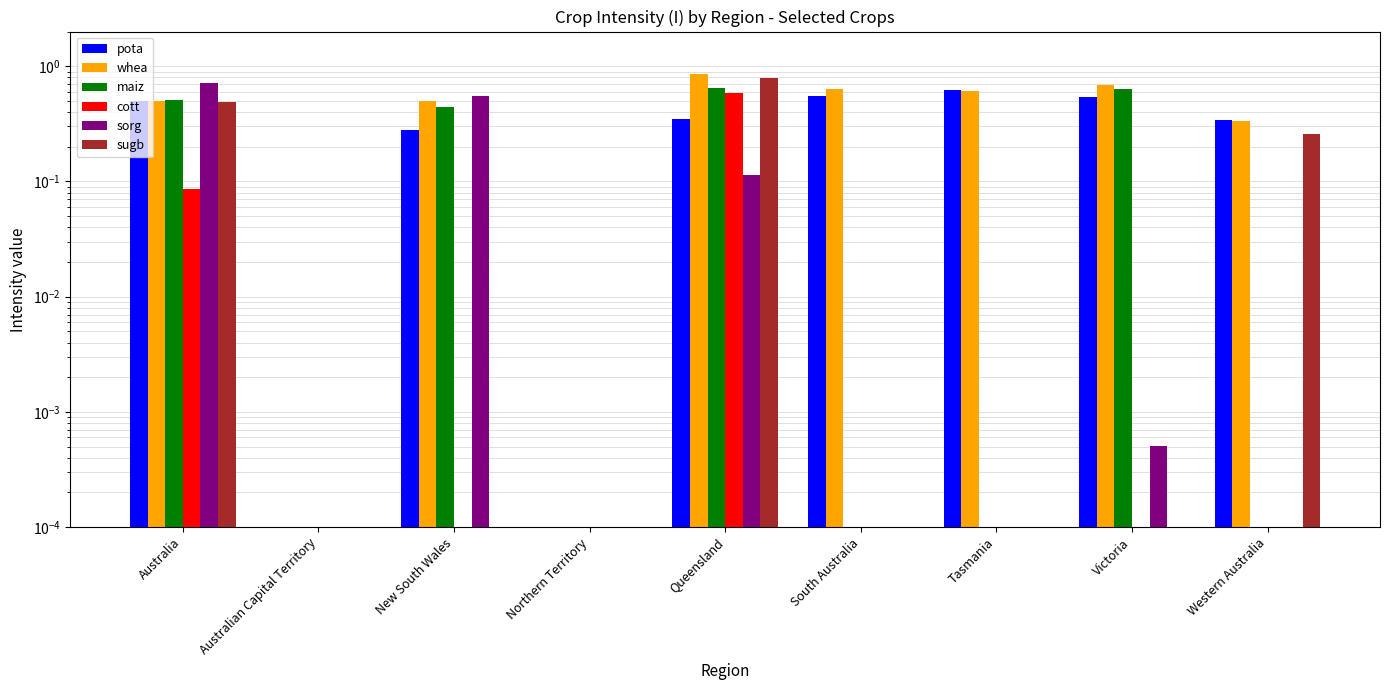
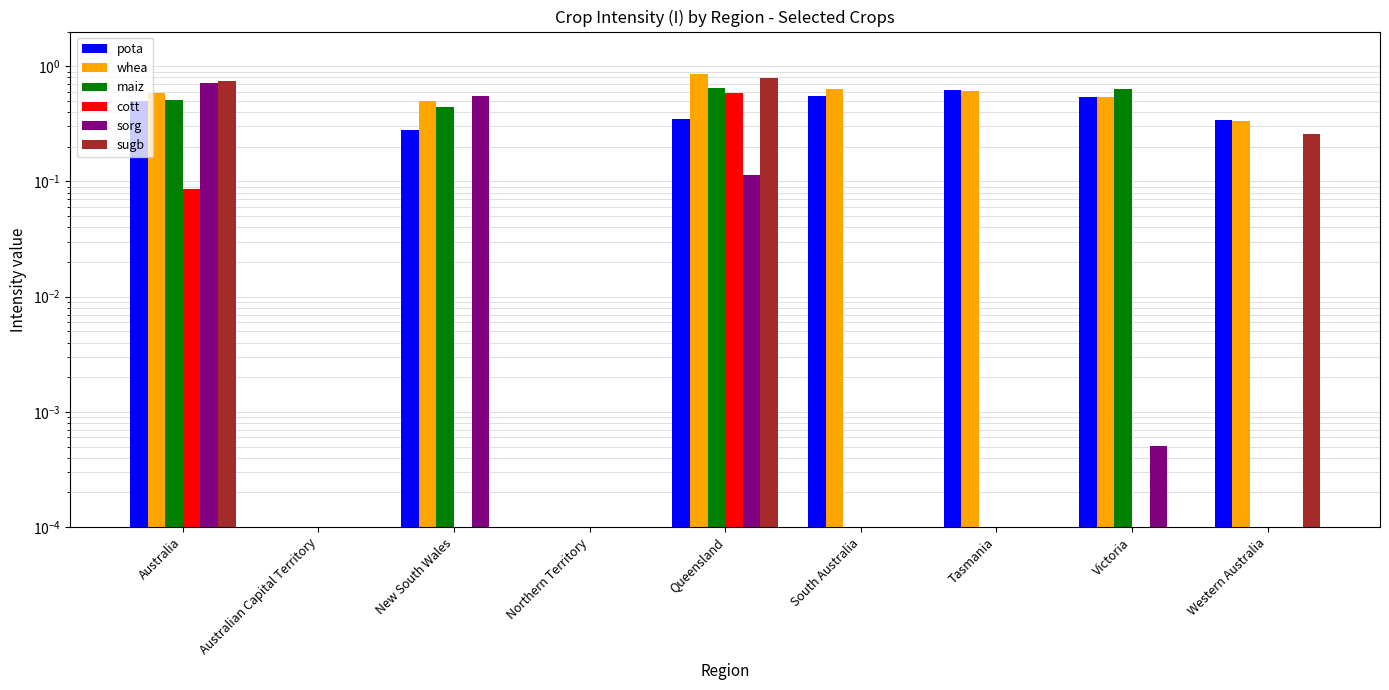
  {
    "pota": {
      "New South Wales": 0.28,
      "Queensland": 0.35,
      "South Australia": 0.5,
      "Tasmania": 0.6,
      "Victoria": 0.5,
      "Western Australia": 0.34
    },
    "whea": {
-     "Australia": 0.49,
+     "Australia": 0.6,
      "New South Wales": 0.50,
      "Queensland": 0.8,
      "South Australia": 0.6,
      "Tasmania": 0.6,
-     "Victoria": 0.7,
+     "Victoria": 0.5,
      "Western Australia": 0.33
    },
    "maiz": {
      "Australia": 0.5,
      "New South Wales": 0.44,
      "Queensland": 0.6,
      "Victoria": 0.6
    },
    "cott": {
      "Australia": 0.09,
      "Queensland": 0.6
    },
    "sorg": {
      "Australia": 0.7,
      "New South Wales": 0.5,
      "Queensland": 0.11,
      "Victoria": 0.0005
    },
    "sugb": {
-     "Australia": 0.49,
+     "Australia": 0.7,
      "Queensland": 0.8,
      "Western Australia": 0.26
    }
  }
